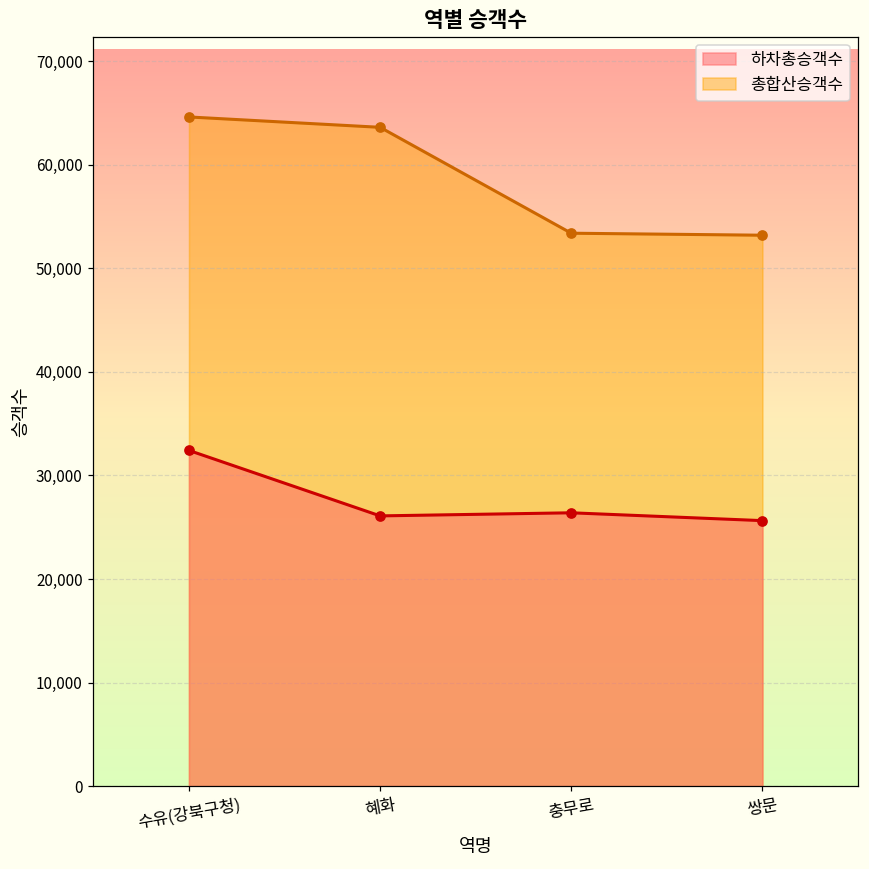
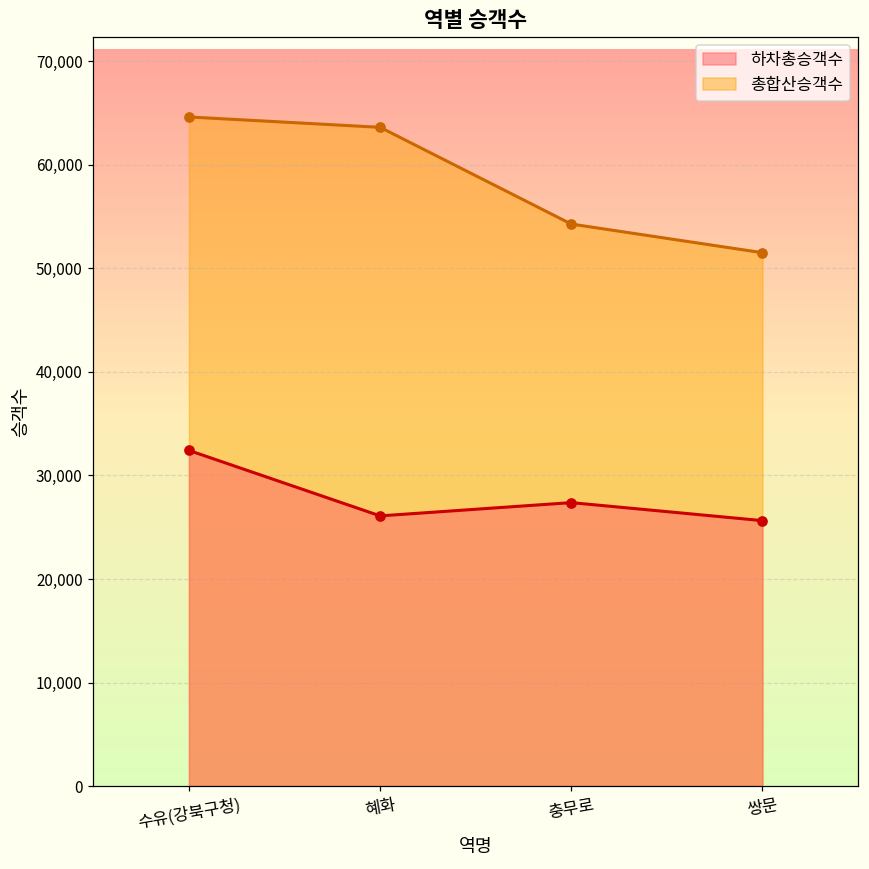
  {
    "하차총승객수": {
      "수유(강북구청)": "32,000",
      "혜화": "26,000",
-     "충무로": "26,000",
+     "충무로": "27,000",
      "쌍문": "26,000"
    },
    "총합산승객수": {
      "수유(강북구청)": "65,000",
      "혜화": "64,000",
-     "충무로": "53,000",
-     "쌍문": "53,000"
+     "충무로": "54,000",
+     "쌍문": "52,000"
    }
  }
